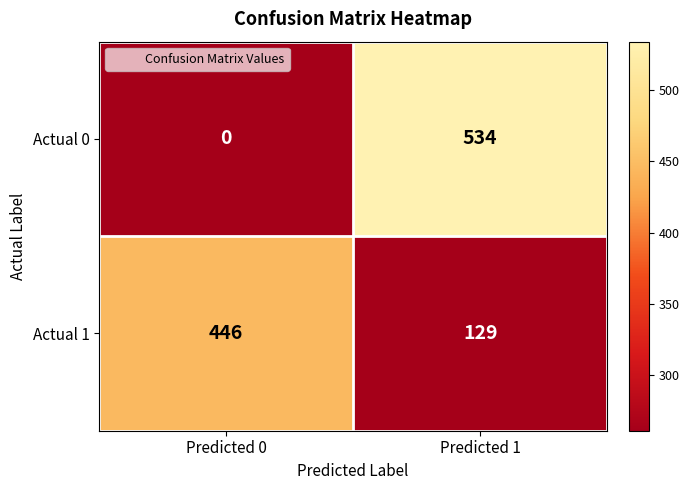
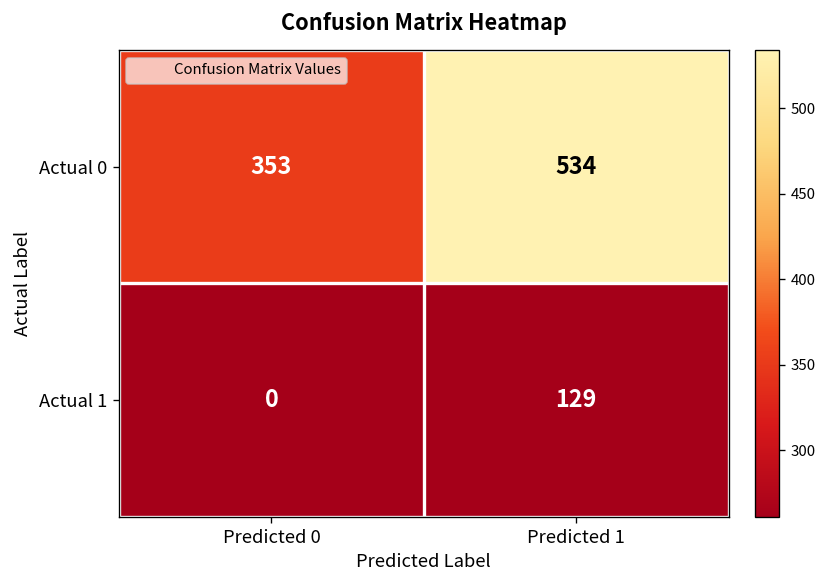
  {
    "Actual 0": {
-     "Predicted 0": 0,
+     "Predicted 0": 353,
      "Predicted 1": 534
    },
    "Actual 1": {
-     "Predicted 0": 446,
+     "Predicted 0": 0,
      "Predicted 1": 129
    }
  }
